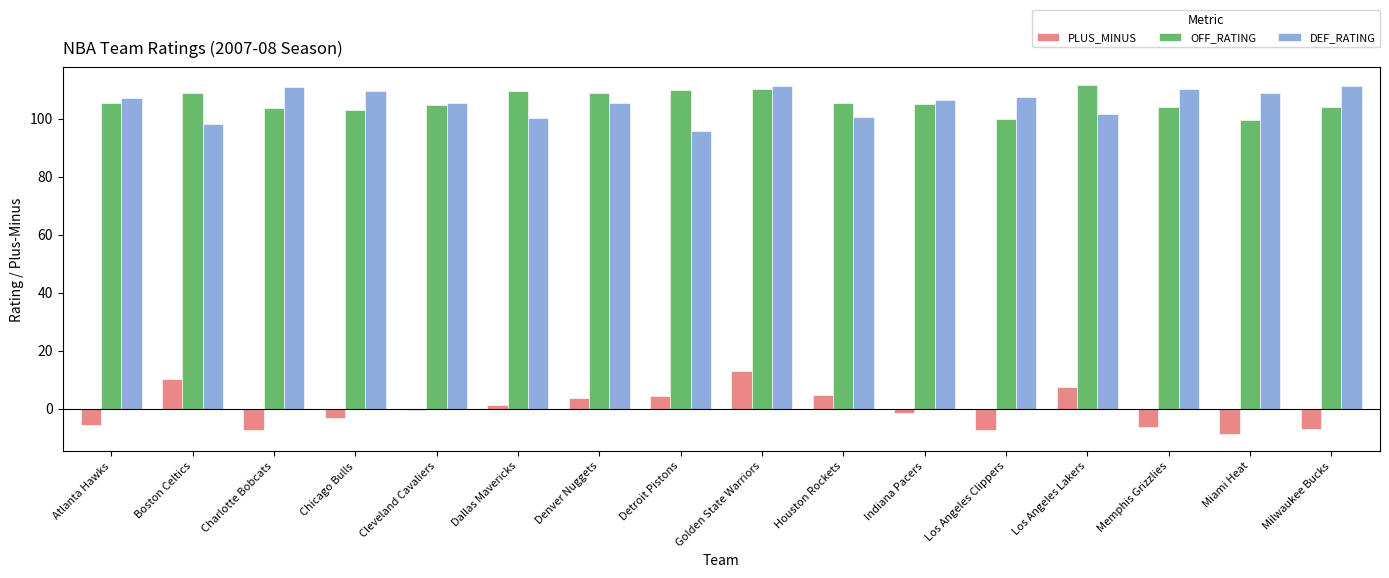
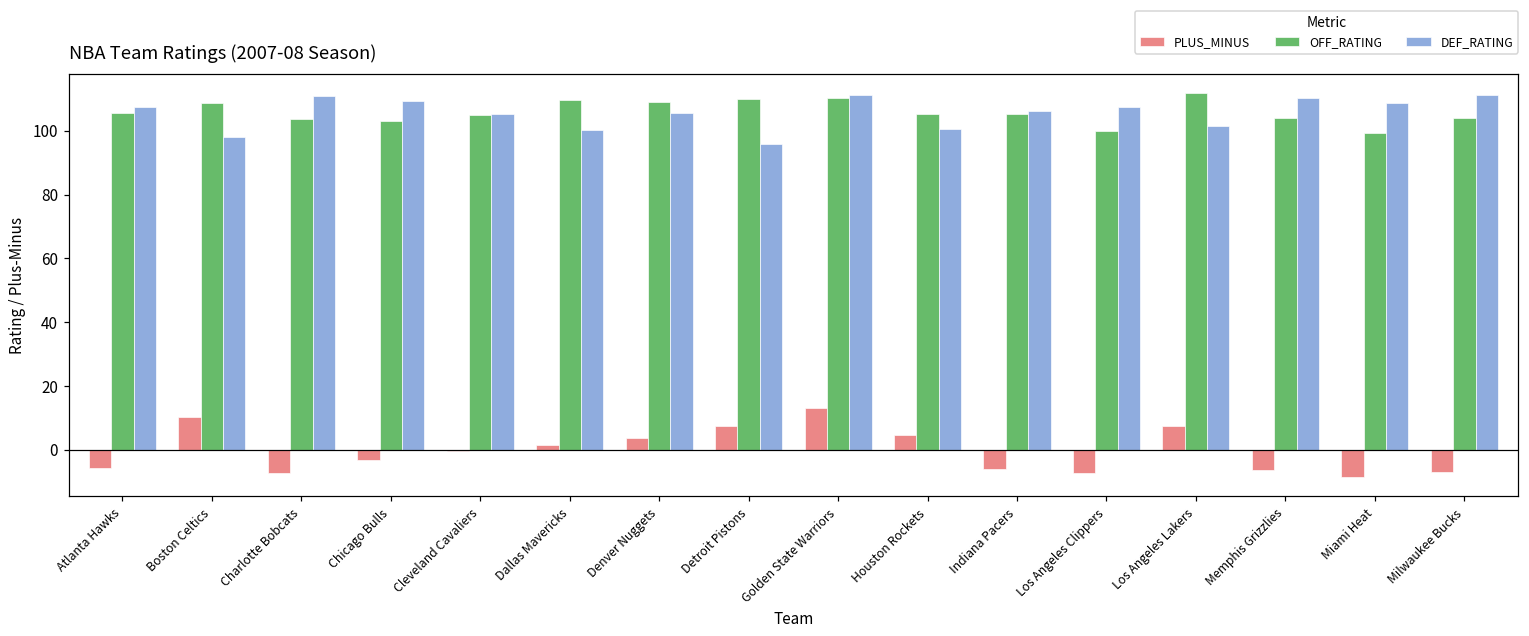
  {
    "PLUS_MINUS": {
      "Atlanta Hawks": -6,
      "Boston Celtics": 10,
      "Charlotte Bobcats": -7,
      "Chicago Bulls": -3,
      "Dallas Mavericks": 1,
      "Denver Nuggets": 4,
-     "Detroit Pistons": 4,
+     "Detroit Pistons": 7,
      "Golden State Warriors": 13,
      "Houston Rockets": 5,
-     "Indiana Pacers": -1,
+     "Indiana Pacers": -6,
      "Los Angeles Clippers": -7,
      "Los Angeles Lakers": 7,
      "Memphis Grizzlies": -6,
      "Miami Heat": -9,
      "Milwaukee Bucks": -7
    },
    "OFF_RATING": {
      "Atlanta Hawks": 106,
      "Boston Celtics": 109,
      "Charlotte Bobcats": 104,
      "Chicago Bulls": 103,
      "Cleveland Cavaliers": 105,
      "Dallas Mavericks": 110,
      "Denver Nuggets": 109,
      "Detroit Pistons": 110,
      "Golden State Warriors": 110,
      "Houston Rockets": 105,
      "Indiana Pacers": 105,
      "Los Angeles Clippers": 100,
      "Los Angeles Lakers": 112,
      "Memphis Grizzlies": 104,
      "Miami Heat": 99,
      "Milwaukee Bucks": 104
    },
    "DEF_RATING": {
      "Atlanta Hawks": 107,
      "Boston Celtics": 98,
      "Charlotte Bobcats": 111,
      "Chicago Bulls": 109,
      "Cleveland Cavaliers": 105,
      "Dallas Mavericks": 100,
      "Denver Nuggets": 106,
      "Detroit Pistons": 96,
      "Golden State Warriors": 111,
      "Houston Rockets": 101,
      "Indiana Pacers": 106,
      "Los Angeles Clippers": 107,
      "Los Angeles Lakers": 102,
      "Memphis Grizzlies": 110,
      "Miami Heat": 109,
      "Milwaukee Bucks": 111
    }
  }
